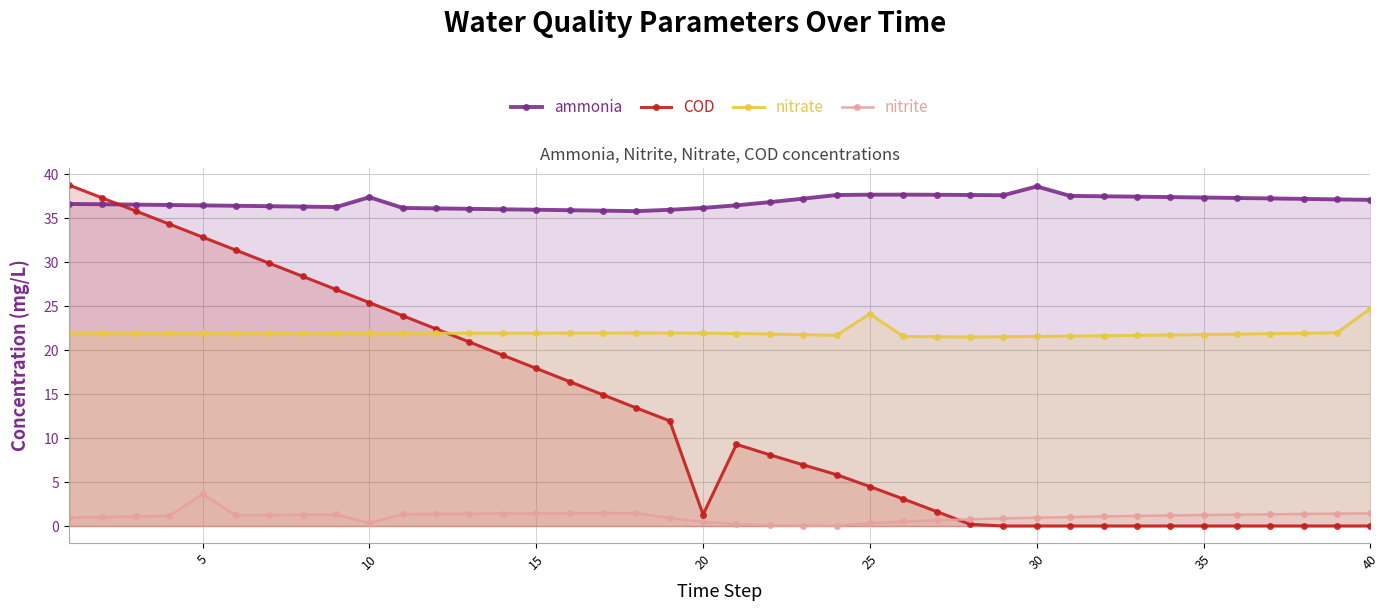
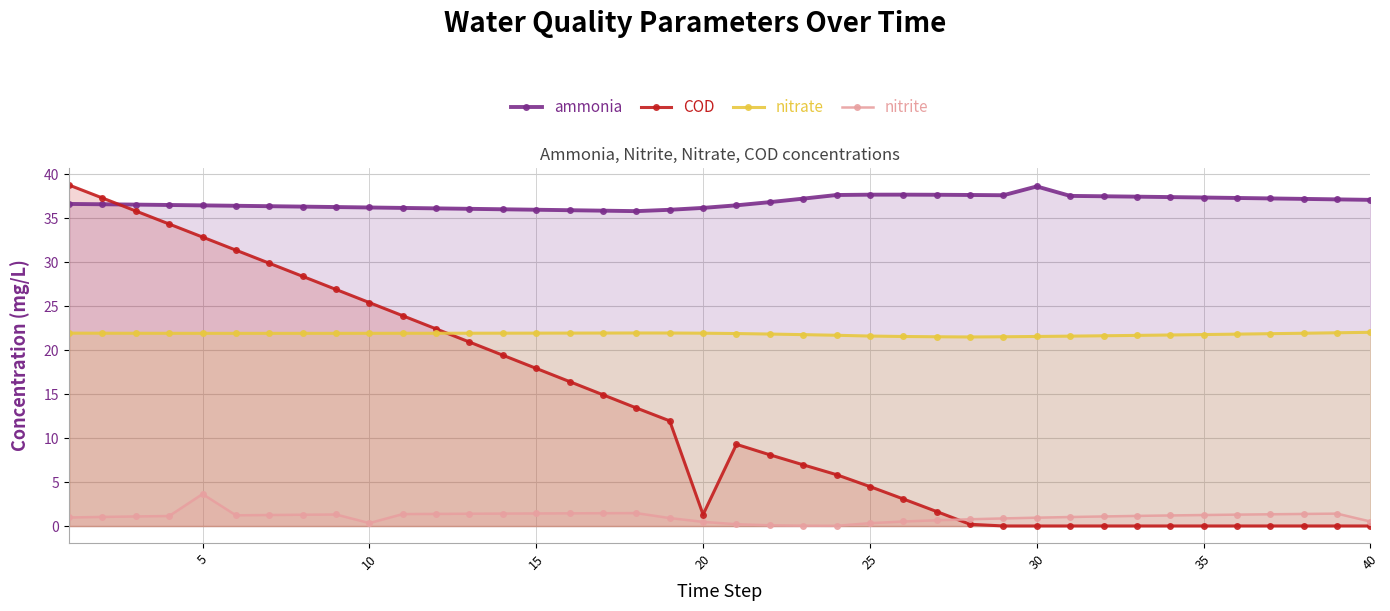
  {
    "ammonia": {
      "5": 36,
-     "10": 37,
+     "10": 36,
      "15": 36,
      "20": 36,
      "25": 38,
      "30": 39,
      "35": 37,
      "40": 37
    },
    "COD": {
      "5": 33,
      "10": 25,
      "15": 18,
      "20": 1,
      "25": 4,
      "30": 0,
      "35": 0,
      "40": 0
    },
    "nitrate": {
      "5": 22,
      "10": 22,
      "15": 22,
      "20": 22,
-     "25": 24,
+     "25": 22,
      "30": 22,
      "35": 22,
-     "40": 25
+     "40": 22
    },
    "nitrite": {
      "5": 4,
      "10": 0,
      "15": 1,
      "20": 0,
      "25": 0,
      "30": 1,
      "35": 1,
-     "40": 1.4
+     "40": 0.5
    }
  }
